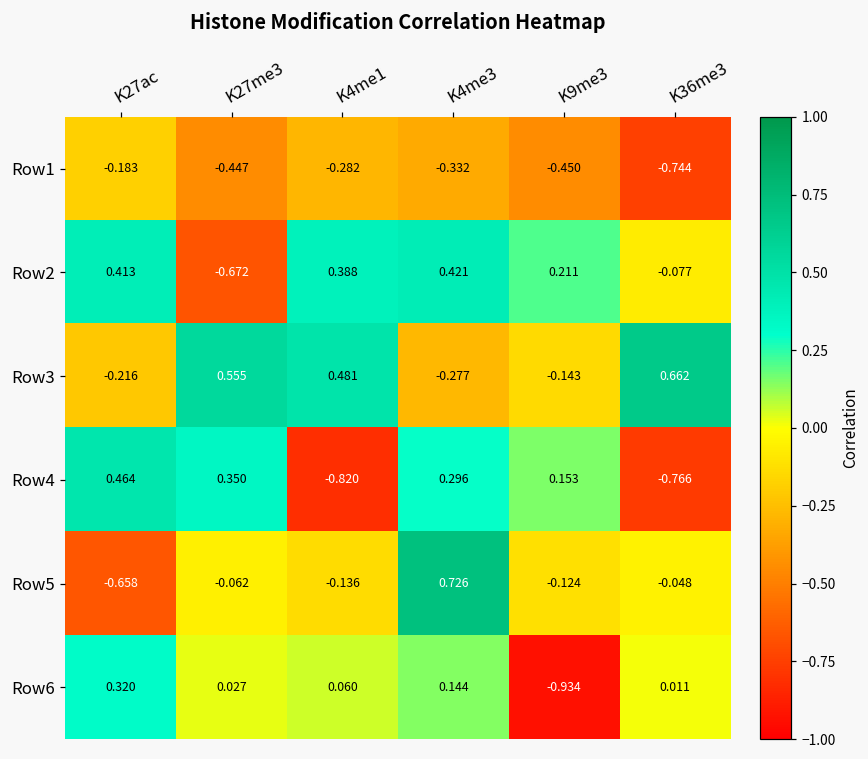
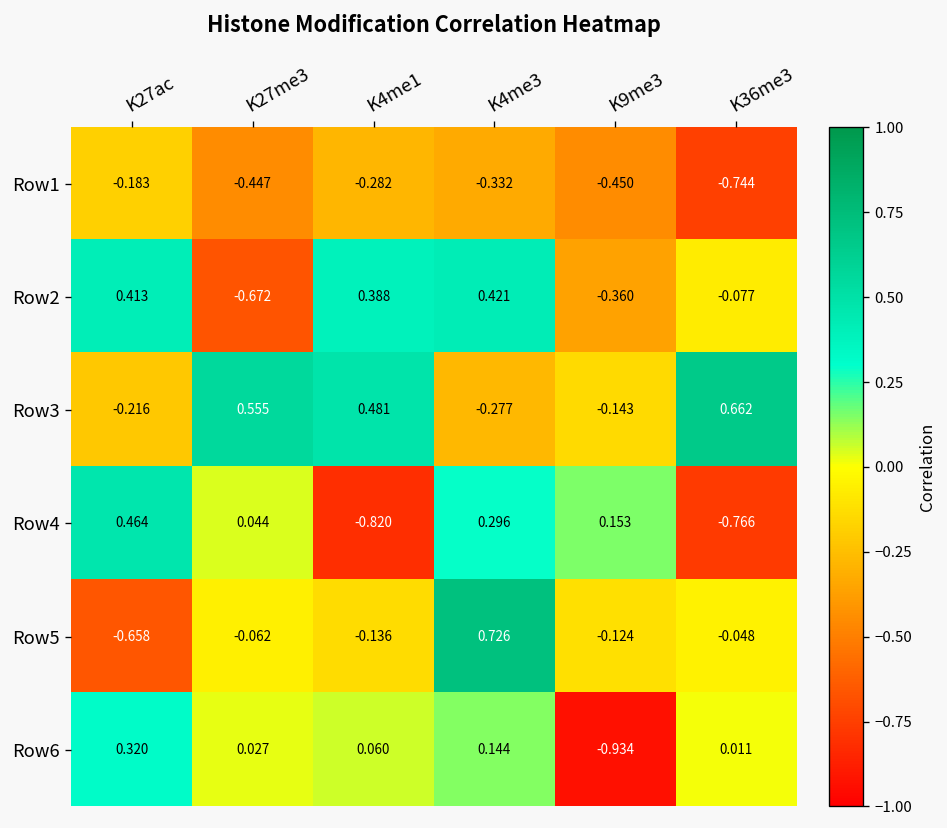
  {
    "Row1": {
      "K27ac": -0.183,
      "K27me3": -0.447,
      "K4me1": -0.282,
      "K4me3": -0.332,
      "K9me3": -0.450,
      "K36me3": -0.744
    },
    "Row2": {
      "K27ac": 0.413,
      "K27me3": -0.672,
      "K4me1": 0.388,
      "K4me3": 0.421,
-     "K9me3": 0.211,
+     "K9me3": -0.360,
      "K36me3": -0.077
    },
    "Row3": {
      "K27ac": -0.216,
      "K27me3": 0.555,
      "K4me1": 0.481,
      "K4me3": -0.277,
      "K9me3": -0.143,
      "K36me3": 0.662
    },
    "Row4": {
      "K27ac": 0.464,
-     "K27me3": 0.350,
+     "K27me3": 0.044,
      "K4me1": -0.820,
      "K4me3": 0.296,
      "K9me3": 0.153,
      "K36me3": -0.766
    },
    "Row5": {
      "K27ac": -0.658,
      "K27me3": -0.062,
      "K4me1": -0.136,
      "K4me3": 0.726,
      "K9me3": -0.124,
      "K36me3": -0.048
    },
    "Row6": {
      "K27ac": 0.320,
      "K27me3": 0.027,
      "K4me1": 0.060,
      "K4me3": 0.144,
      "K9me3": -0.934,
      "K36me3": 0.011
    }
  }
